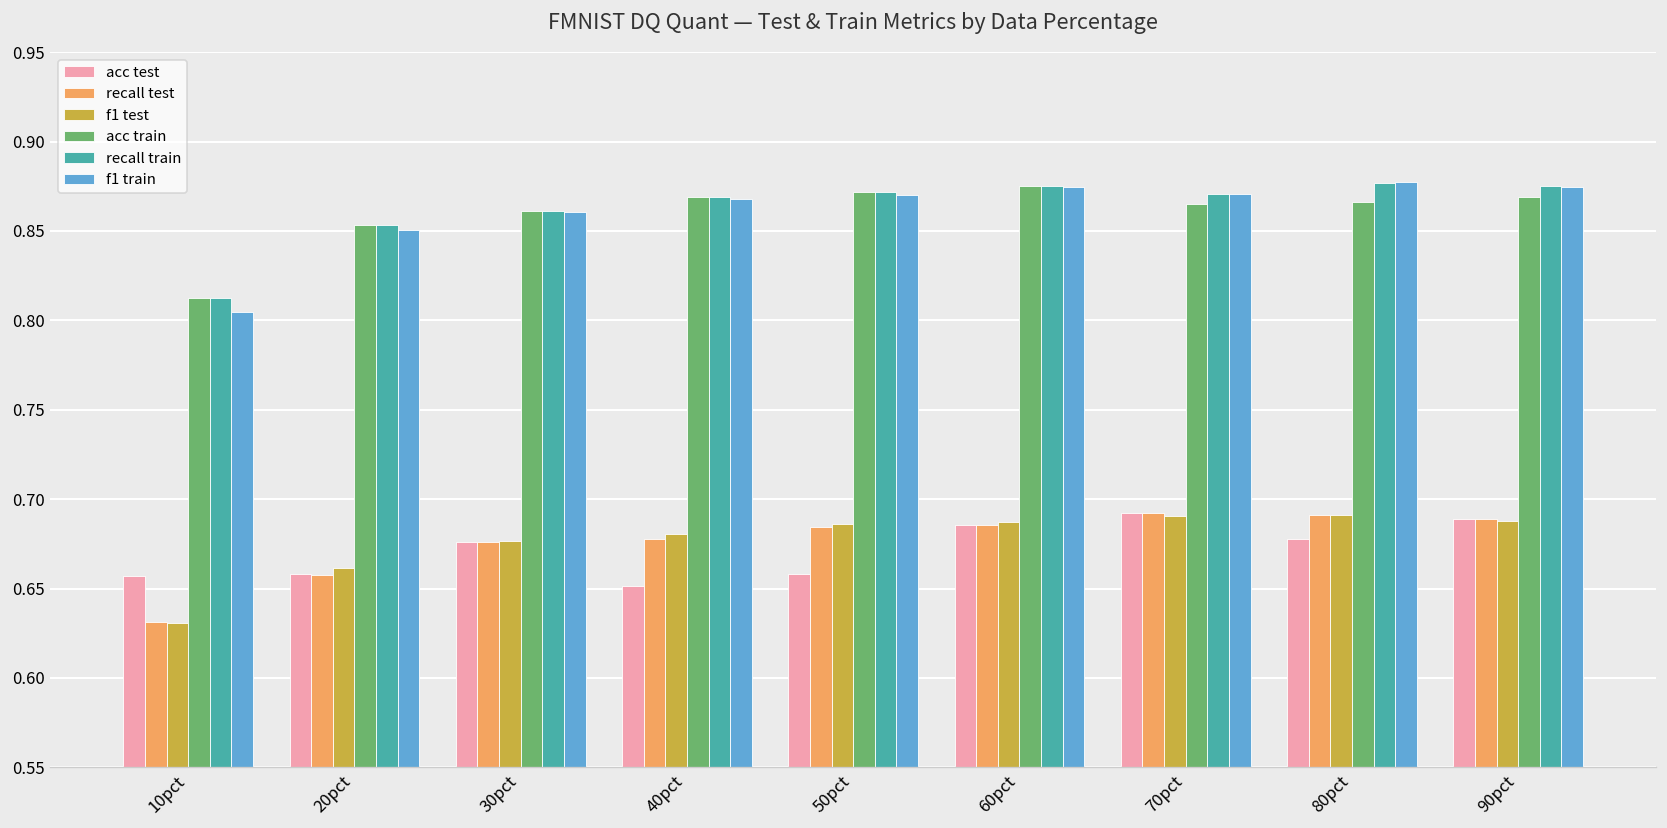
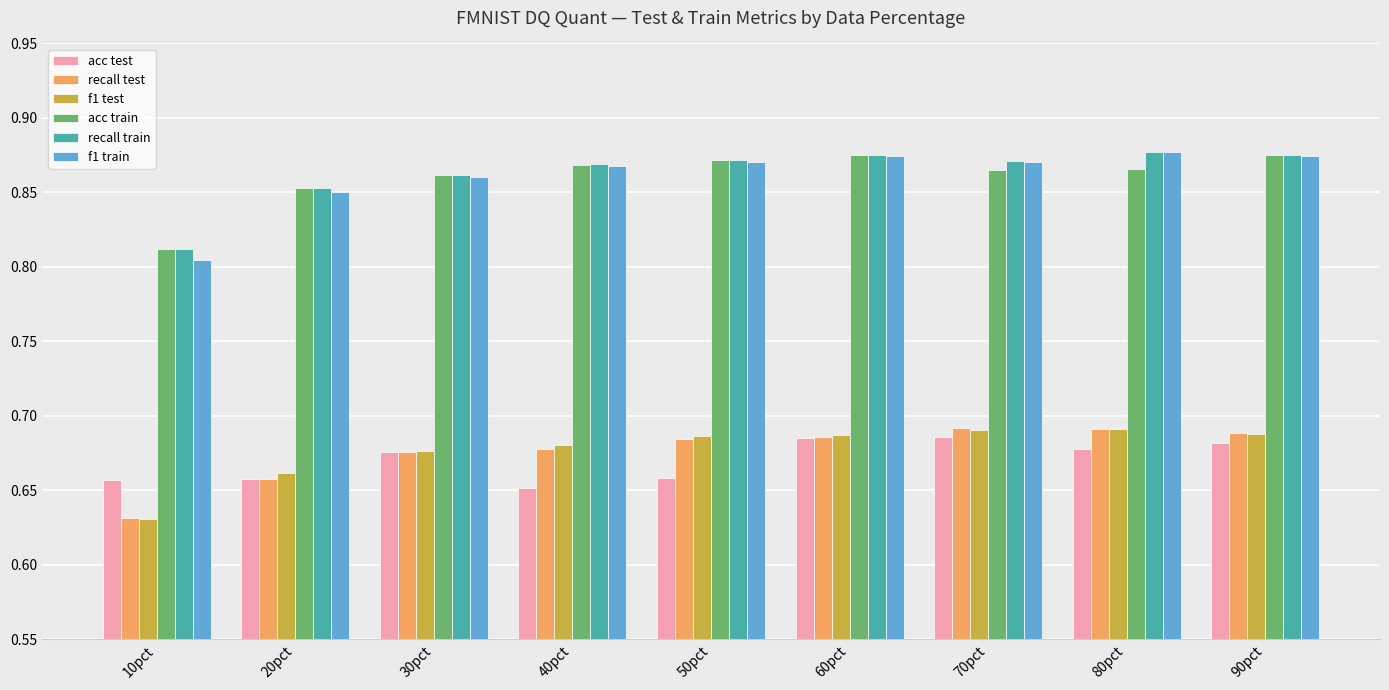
  {
    "acc test": {
      "10pct": 0.657,
      "20pct": 0.658,
      "30pct": 0.676,
      "40pct": 0.651,
      "50pct": 0.658,
      "60pct": 0.686,
-     "70pct": 0.692,
+     "70pct": 0.686,
      "80pct": 0.678,
-     "90pct": 0.689
+     "90pct": 0.682
    },
    "acc train": {
      "10pct": 0.812,
      "20pct": 0.853,
      "30pct": 0.861,
      "40pct": 0.869,
      "50pct": 0.872,
      "60pct": 0.875,
      "70pct": 0.865,
      "80pct": 0.866,
-     "90pct": 0.869
+     "90pct": 0.875
    }
  }
